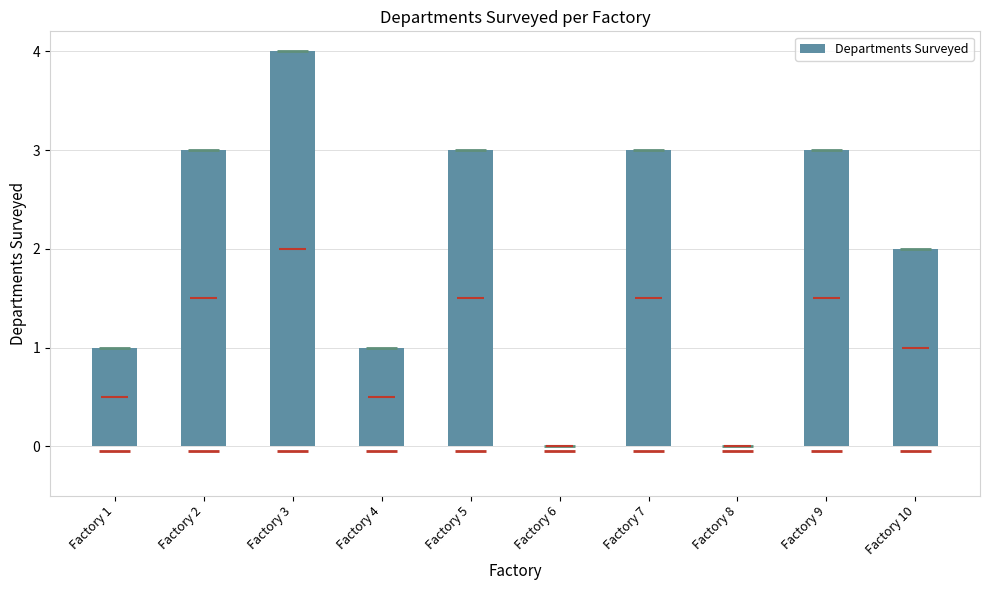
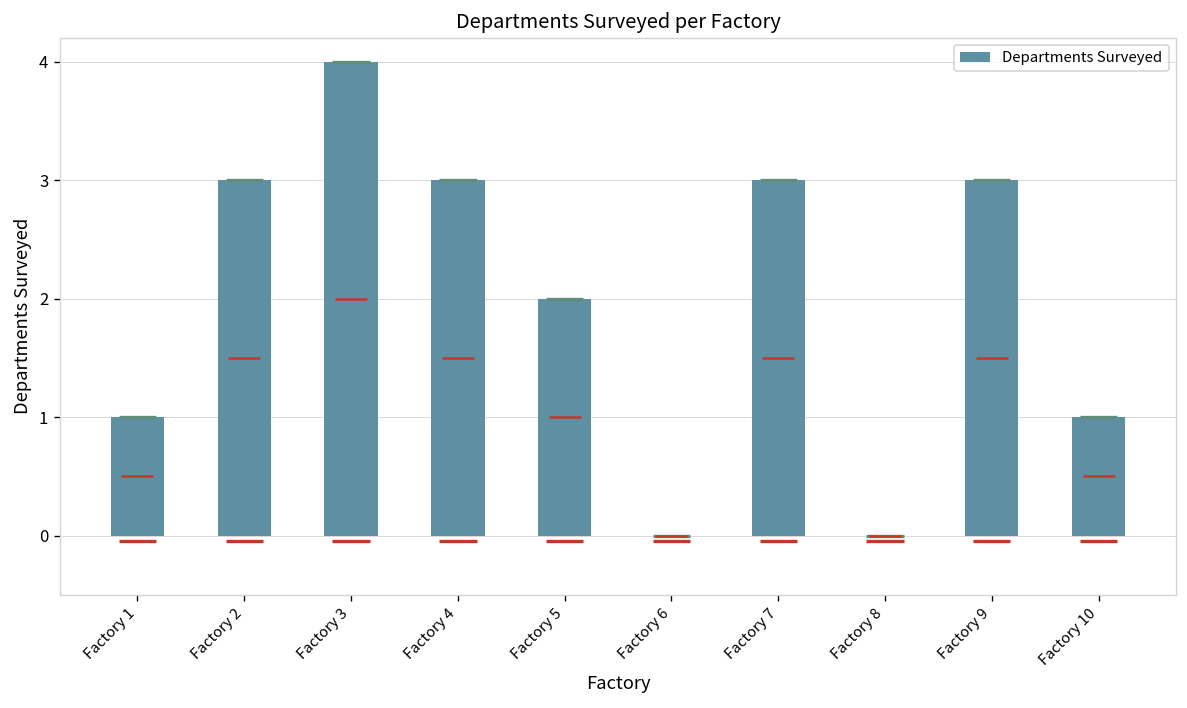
  {
    "Factory 1": 1,
    "Factory 2": 3,
    "Factory 3": 4,
-   "Factory 4": 1,
-   "Factory 5": 3,
+   "Factory 4": 3,
+   "Factory 5": 2,
    "Factory 6": 0,
    "Factory 7": 3,
    "Factory 8": 0,
    "Factory 9": 3,
-   "Factory 10": 2
+   "Factory 10": 1
  }
